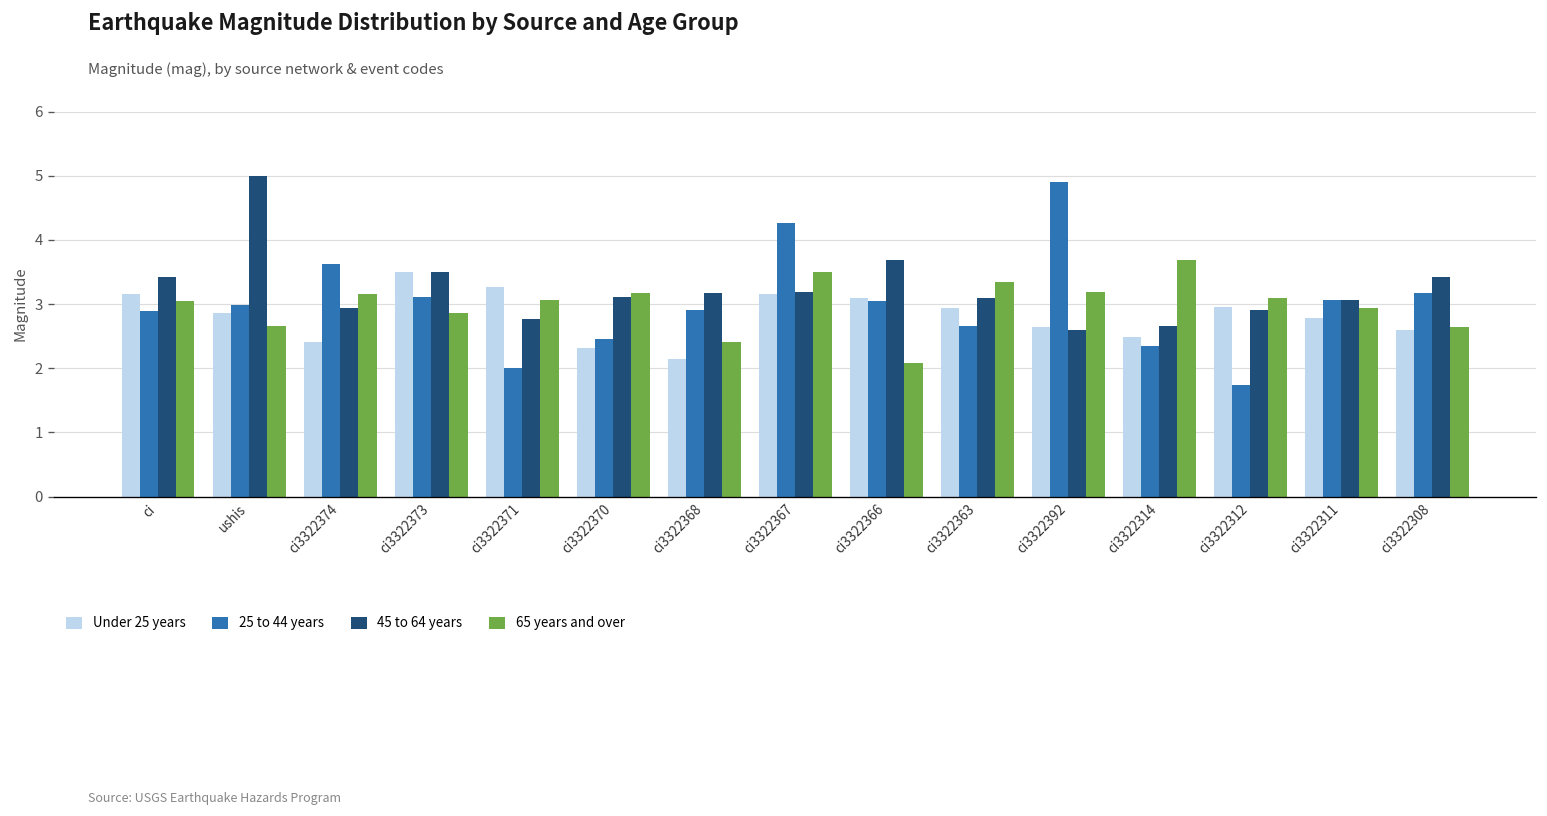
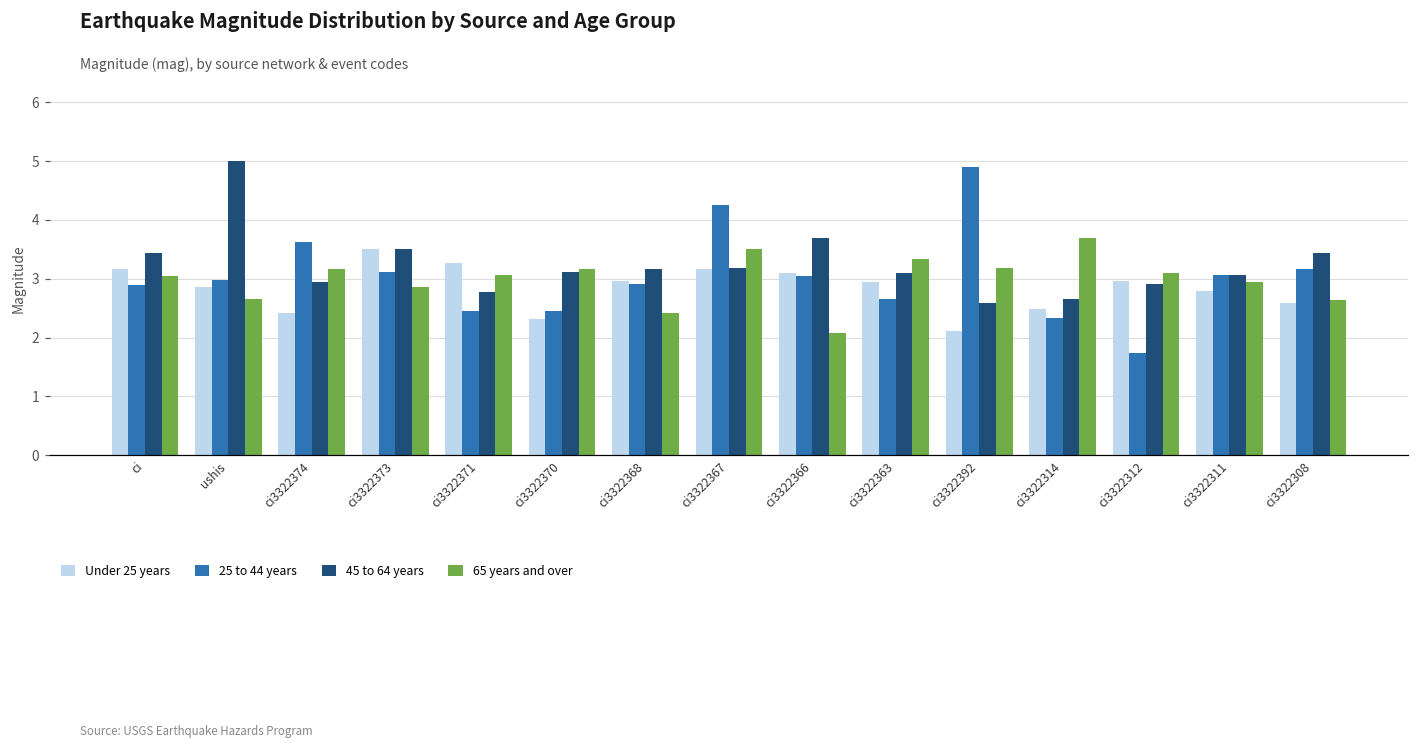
  {
    "Under 25 years": {
      "ci": 3.2,
      "ushis": 2.9,
      "ci3322374": 2.4,
      "ci3322373": 3.5,
      "ci3322371": 3.3,
      "ci3322370": 2.3,
-     "ci3322368": 2.1,
+     "ci3322368": 3.0,
      "ci3322367": 3.2,
      "ci3322366": 3.1,
      "ci3322363": 2.9,
-     "ci3322392": 2.6,
+     "ci3322392": 2.1,
      "ci3322314": 2.5,
      "ci3322312": 3.0,
      "ci3322311": 2.8,
      "ci3322308": 2.6
    },
    "25 to 44 years": {
      "ci": 2.9,
      "ushis": 3.0,
      "ci3322374": 3.6,
      "ci3322373": 3.1,
-     "ci3322371": 2.0,
+     "ci3322371": 2.5,
      "ci3322370": 2.5,
      "ci3322368": 2.9,
      "ci3322367": 4.3,
      "ci3322366": 3.1,
      "ci3322363": 2.7,
      "ci3322392": 4.9,
      "ci3322314": 2.3,
      "ci3322312": 1.7,
      "ci3322311": 3.1,
      "ci3322308": 3.2
    },
    "45 to 64 years": {
      "ci": 3.4,
      "ushis": 5.0,
      "ci3322374": 2.9,
      "ci3322373": 3.5,
      "ci3322371": 2.8,
      "ci3322370": 3.1,
      "ci3322368": 3.2,
      "ci3322367": 3.2,
      "ci3322366": 3.7,
      "ci3322363": 3.1,
      "ci3322392": 2.6,
      "ci3322314": 2.7,
      "ci3322312": 2.9,
      "ci3322311": 3.1,
      "ci3322308": 3.4
    },
    "65 years and over": {
      "ci": 3.1,
      "ushis": 2.7,
      "ci3322374": 3.2,
      "ci3322373": 2.9,
      "ci3322371": 3.1,
      "ci3322370": 3.2,
      "ci3322368": 2.4,
      "ci3322367": 3.5,
      "ci3322366": 2.1,
      "ci3322363": 3.3,
      "ci3322392": 3.2,
      "ci3322314": 3.7,
      "ci3322312": 3.1,
      "ci3322311": 2.9,
      "ci3322308": 2.6
    }
  }
